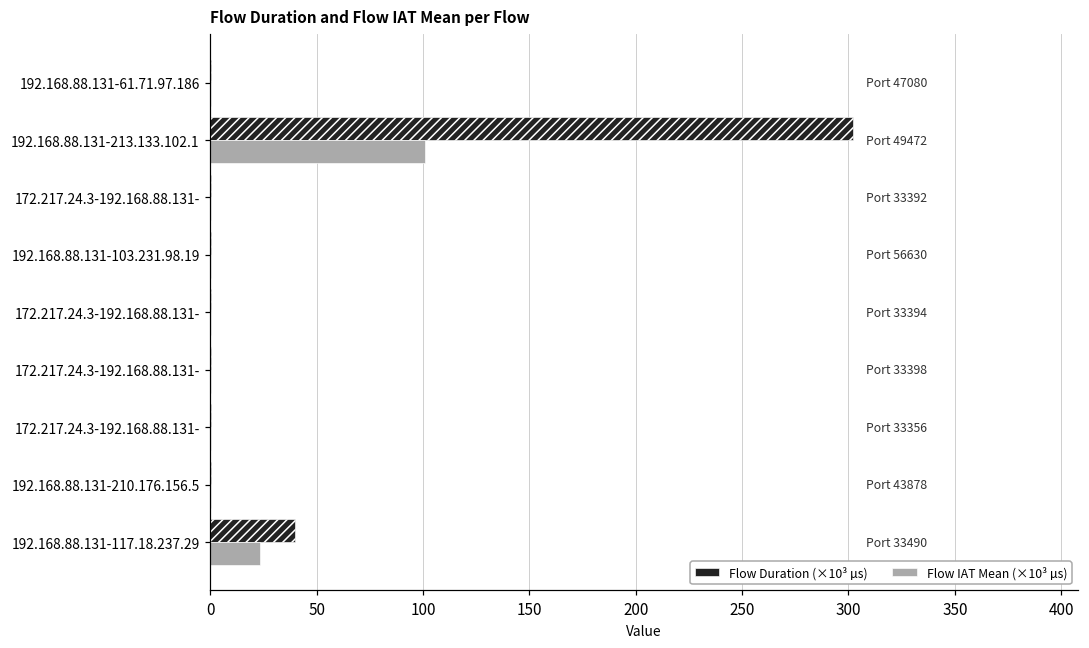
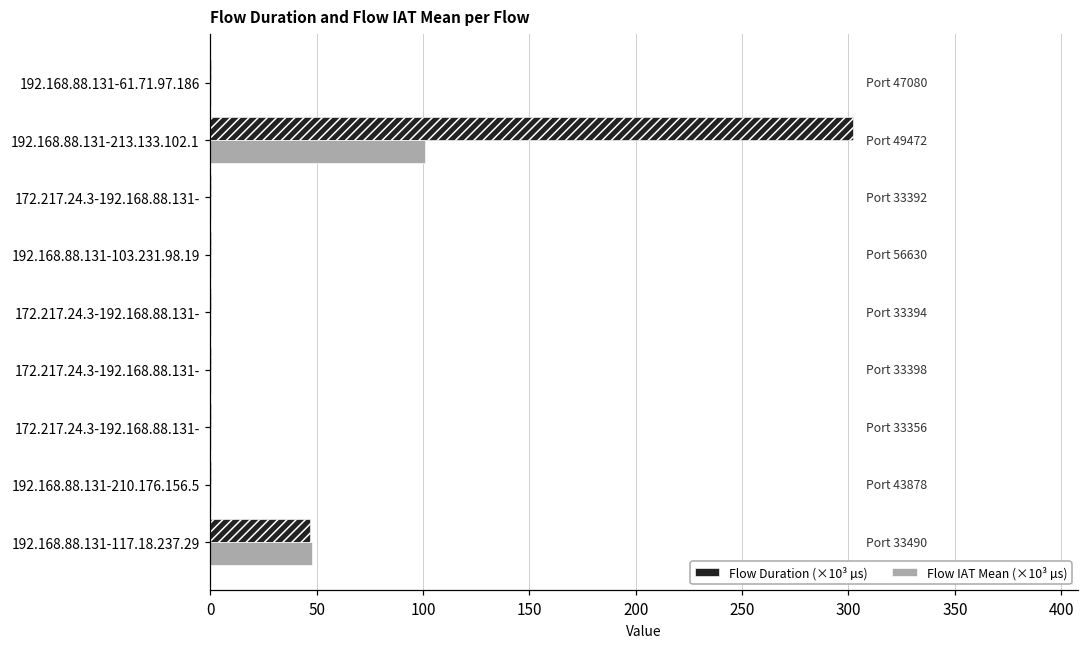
  {
    "Flow Duration (×10³ µs)": {
-     "192.168.88.131-117.18.237.29": 40
+     "192.168.88.131-117.18.237.29": 47
    },
    "Flow IAT Mean (×10³ µs)": {
      "192.168.88.131-213.133.102.1": 101,
-     "192.168.88.131-117.18.237.29": 24
+     "192.168.88.131-117.18.237.29": 48
    }
  }
